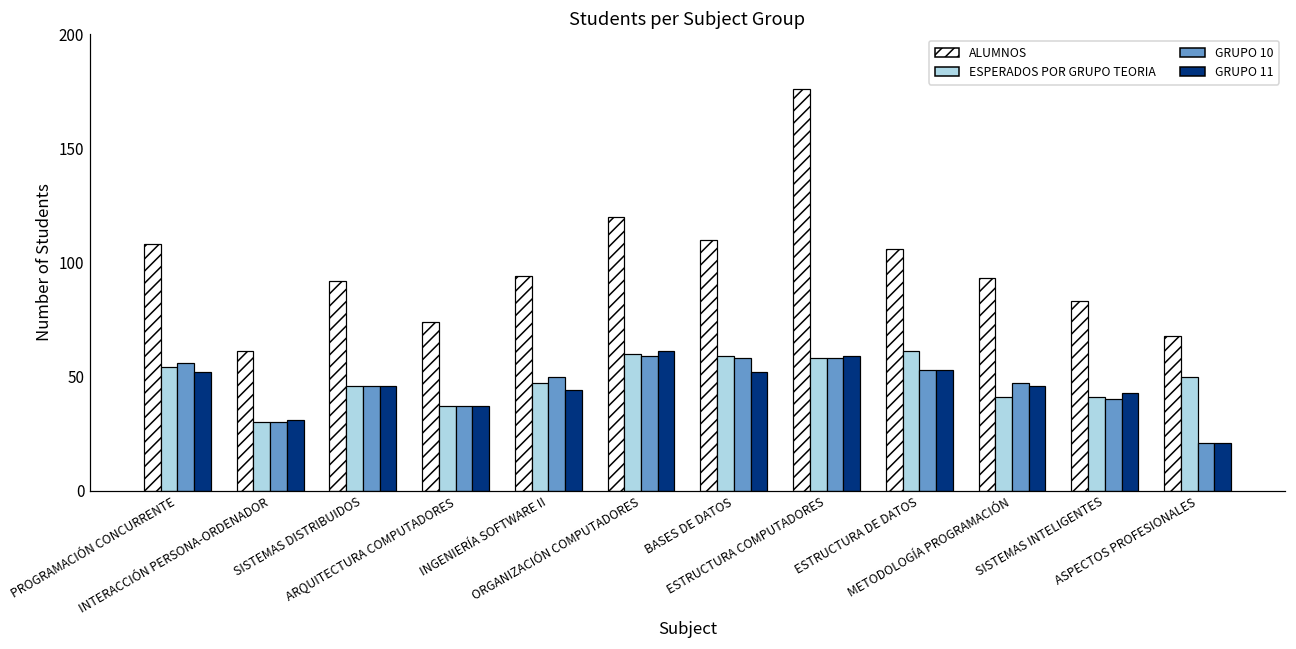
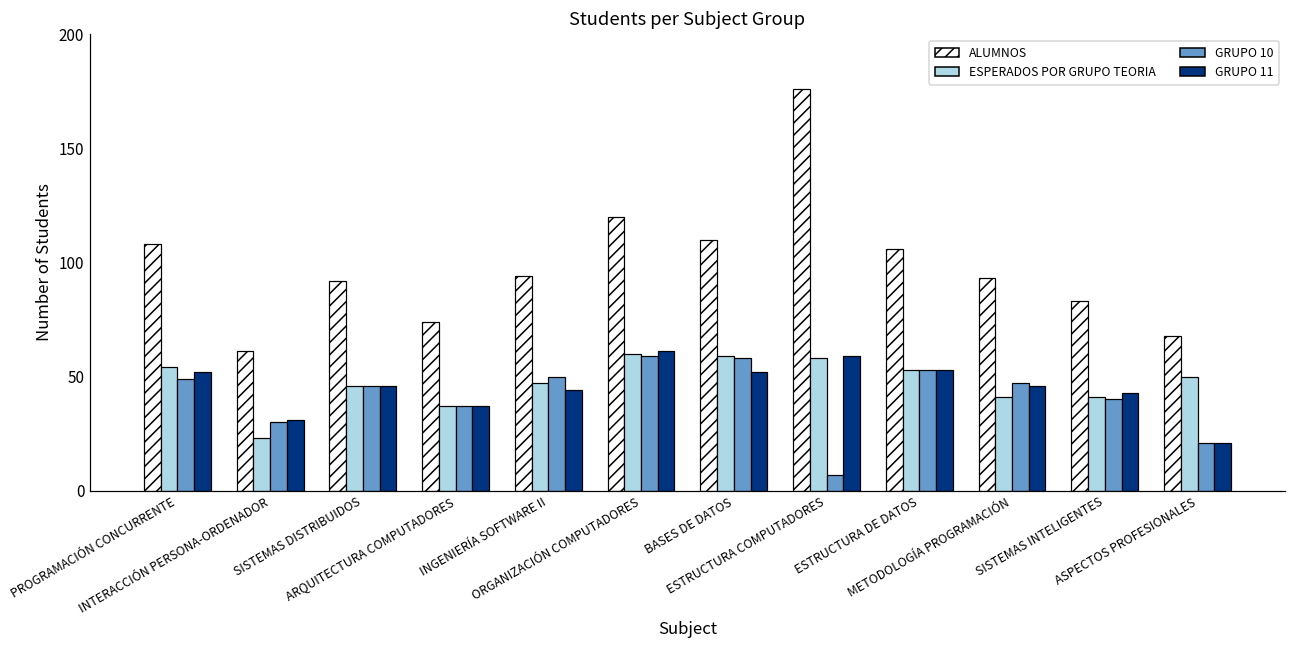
  {
    "ALUMNOS": {
      "PROGRAMACIÓN CONCURRENTE": 108,
      "INTERACCIÓN PERSONA-ORDENADOR": 61,
      "SISTEMAS DISTRIBUIDOS": 92,
      "ARQUITECTURA COMPUTADORES": 74,
      "INGENIERÍA SOFTWARE II": 94,
      "ORGANIZACIÓN COMPUTADORES": 120,
      "BASES DE DATOS": 110,
      "ESTRUCTURA COMPUTADORES": 176,
      "ESTRUCTURA DE DATOS": 106,
      "METODOLOGÍA PROGRAMACIÓN": 93,
      "SISTEMAS INTELIGENTES": 83,
      "ASPECTOS PROFESIONALES": 68
    },
    "ESPERADOS POR GRUPO TEORIA": {
      "PROGRAMACIÓN CONCURRENTE": 54,
-     "INTERACCIÓN PERSONA-ORDENADOR": 30,
+     "INTERACCIÓN PERSONA-ORDENADOR": 23,
      "SISTEMAS DISTRIBUIDOS": 46,
      "ARQUITECTURA COMPUTADORES": 37,
      "INGENIERÍA SOFTWARE II": 47,
      "ORGANIZACIÓN COMPUTADORES": 60,
      "BASES DE DATOS": 59,
      "ESTRUCTURA COMPUTADORES": 58,
-     "ESTRUCTURA DE DATOS": 61,
+     "ESTRUCTURA DE DATOS": 53,
      "METODOLOGÍA PROGRAMACIÓN": 41,
      "SISTEMAS INTELIGENTES": 41,
      "ASPECTOS PROFESIONALES": 50
    },
    "GRUPO 10": {
-     "PROGRAMACIÓN CONCURRENTE": 56,
+     "PROGRAMACIÓN CONCURRENTE": 49,
      "INTERACCIÓN PERSONA-ORDENADOR": 30,
      "SISTEMAS DISTRIBUIDOS": 46,
      "ARQUITECTURA COMPUTADORES": 37,
      "INGENIERÍA SOFTWARE II": 50,
      "ORGANIZACIÓN COMPUTADORES": 59,
      "BASES DE DATOS": 58,
-     "ESTRUCTURA COMPUTADORES": 58,
+     "ESTRUCTURA COMPUTADORES": 7,
      "ESTRUCTURA DE DATOS": 53,
      "METODOLOGÍA PROGRAMACIÓN": 47,
      "SISTEMAS INTELIGENTES": 40,
      "ASPECTOS PROFESIONALES": 21
    },
    "GRUPO 11": {
      "PROGRAMACIÓN CONCURRENTE": 52,
      "INTERACCIÓN PERSONA-ORDENADOR": 31,
      "SISTEMAS DISTRIBUIDOS": 46,
      "ARQUITECTURA COMPUTADORES": 37,
      "INGENIERÍA SOFTWARE II": 44,
      "ORGANIZACIÓN COMPUTADORES": 61,
      "BASES DE DATOS": 52,
      "ESTRUCTURA COMPUTADORES": 59,
      "ESTRUCTURA DE DATOS": 53,
      "METODOLOGÍA PROGRAMACIÓN": 46,
      "SISTEMAS INTELIGENTES": 43,
      "ASPECTOS PROFESIONALES": 21
    }
  }
